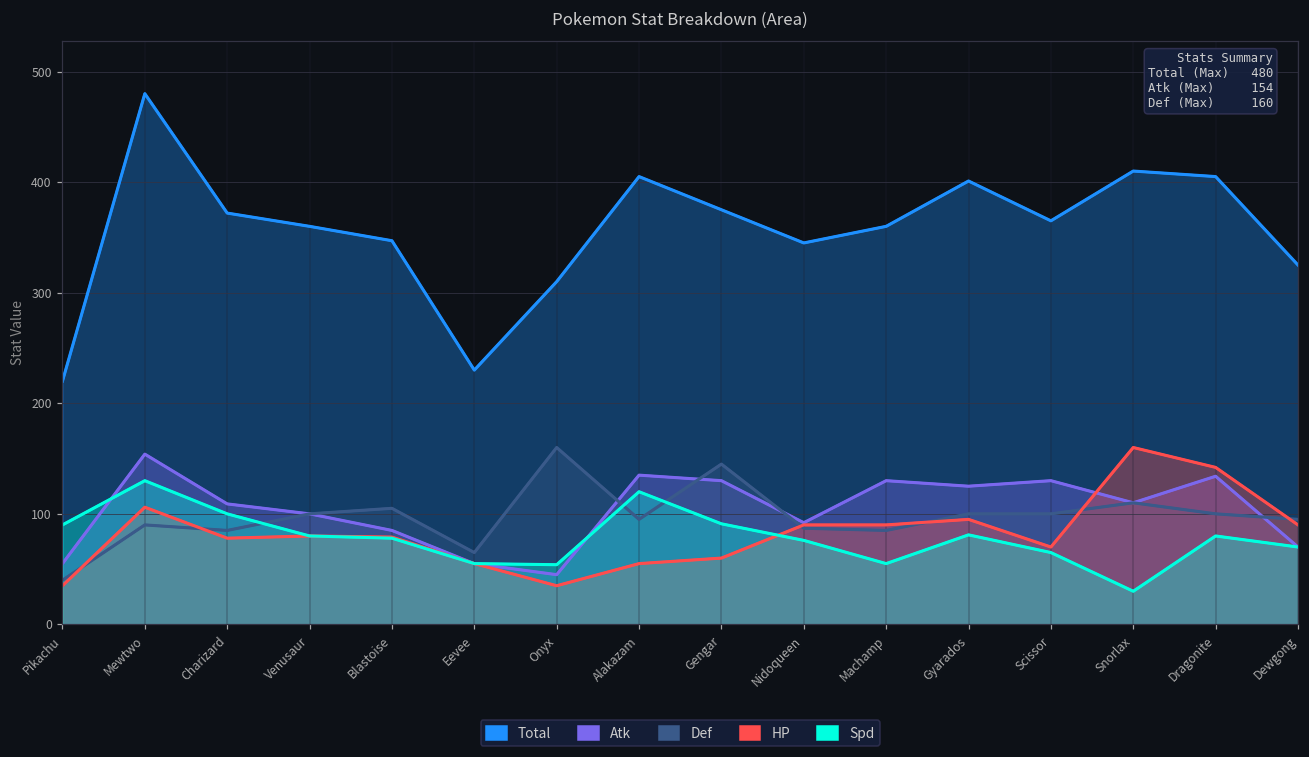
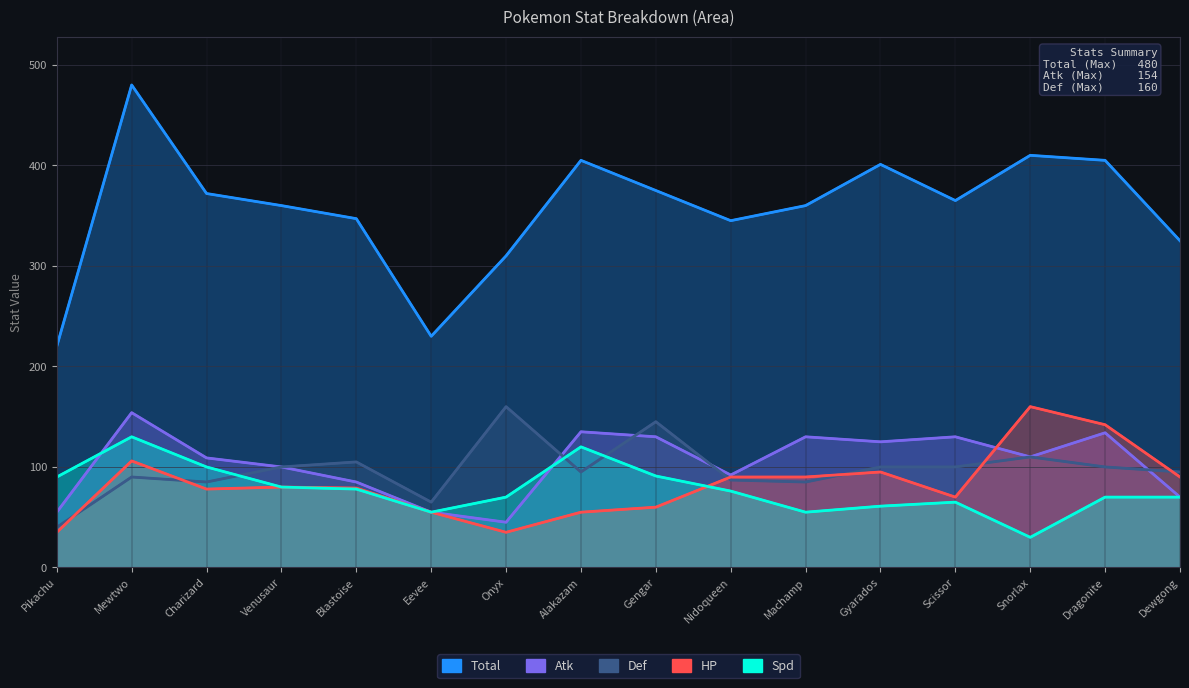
  {
    "Def": {
      "Pikachu": 40,
      "Mewtwo": 90,
      "Charizard": 85,
      "Blastoise": 105,
      "Eevee": 65,
      "Onyx": 160,
      "Alakazam": 95,
      "Gengar": 145,
      "Nidoqueen": 87,
      "Machamp": 85,
      "Gyarados": 100,
      "Scissor": 100,
      "Dragonite": 100,
      "Dewgong": 95
    },
    "HP": {
      "Pikachu": 35,
      "Mewtwo": 106,
      "Charizard": 78,
      "Onyx": 35,
      "Alakazam": 55,
      "Gengar": 60,
      "Machamp": 90,
      "Gyarados": 95,
      "Scissor": 70,
      "Snorlax": 160,
      "Dragonite": 142,
      "Dewgong": 90
    },
    "Spd": {
      "Pikachu": 90,
      "Mewtwo": 130,
      "Charizard": 100,
-     "Onyx": 54,
+     "Onyx": 70,
      "Alakazam": 120,
      "Gengar": 91,
      "Nidoqueen": 76,
      "Machamp": 55,
-     "Gyarados": 81,
+     "Gyarados": 61,
      "Scissor": 65,
      "Snorlax": 30,
-     "Dragonite": 80
+     "Dragonite": 70
    }
  }
